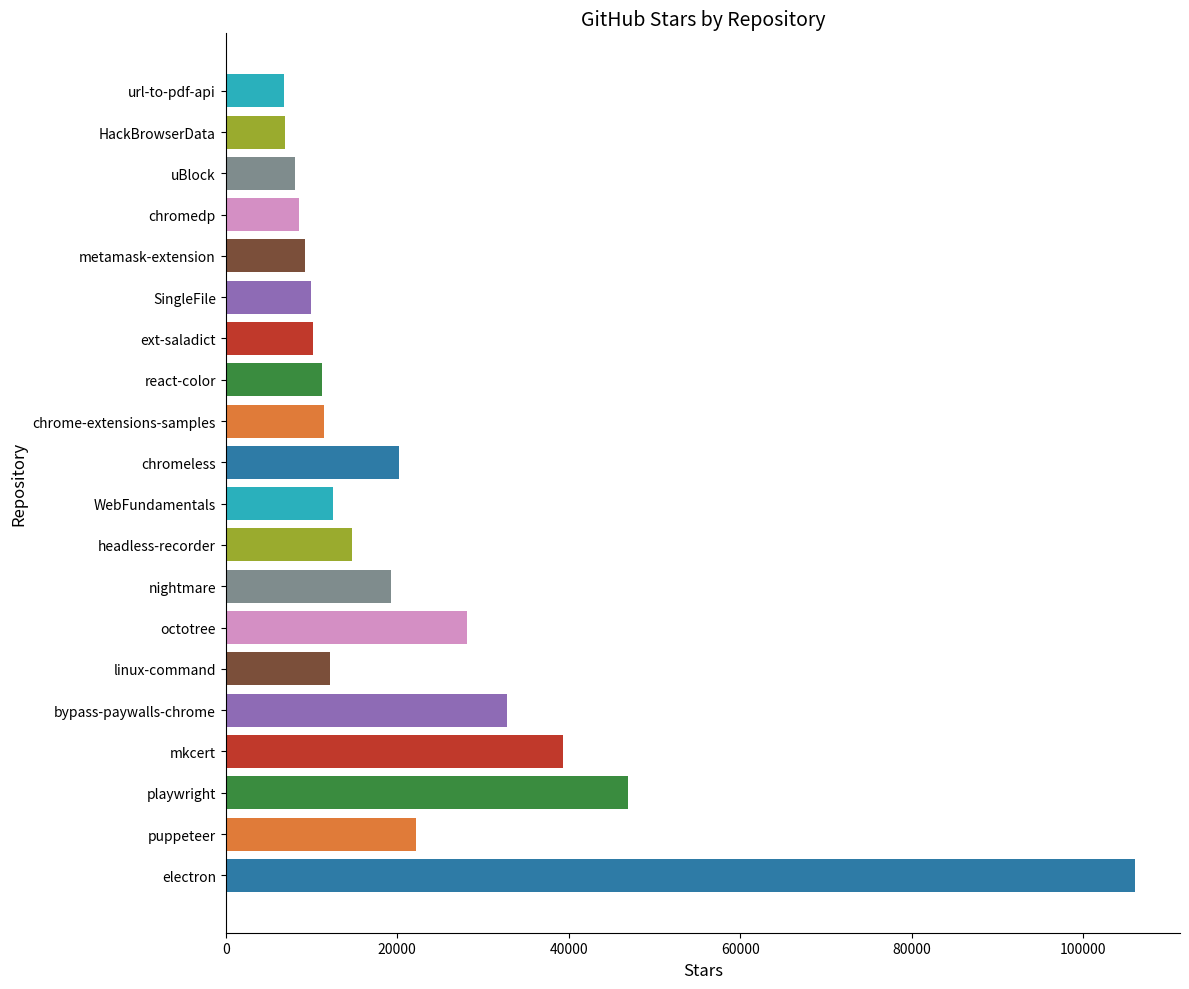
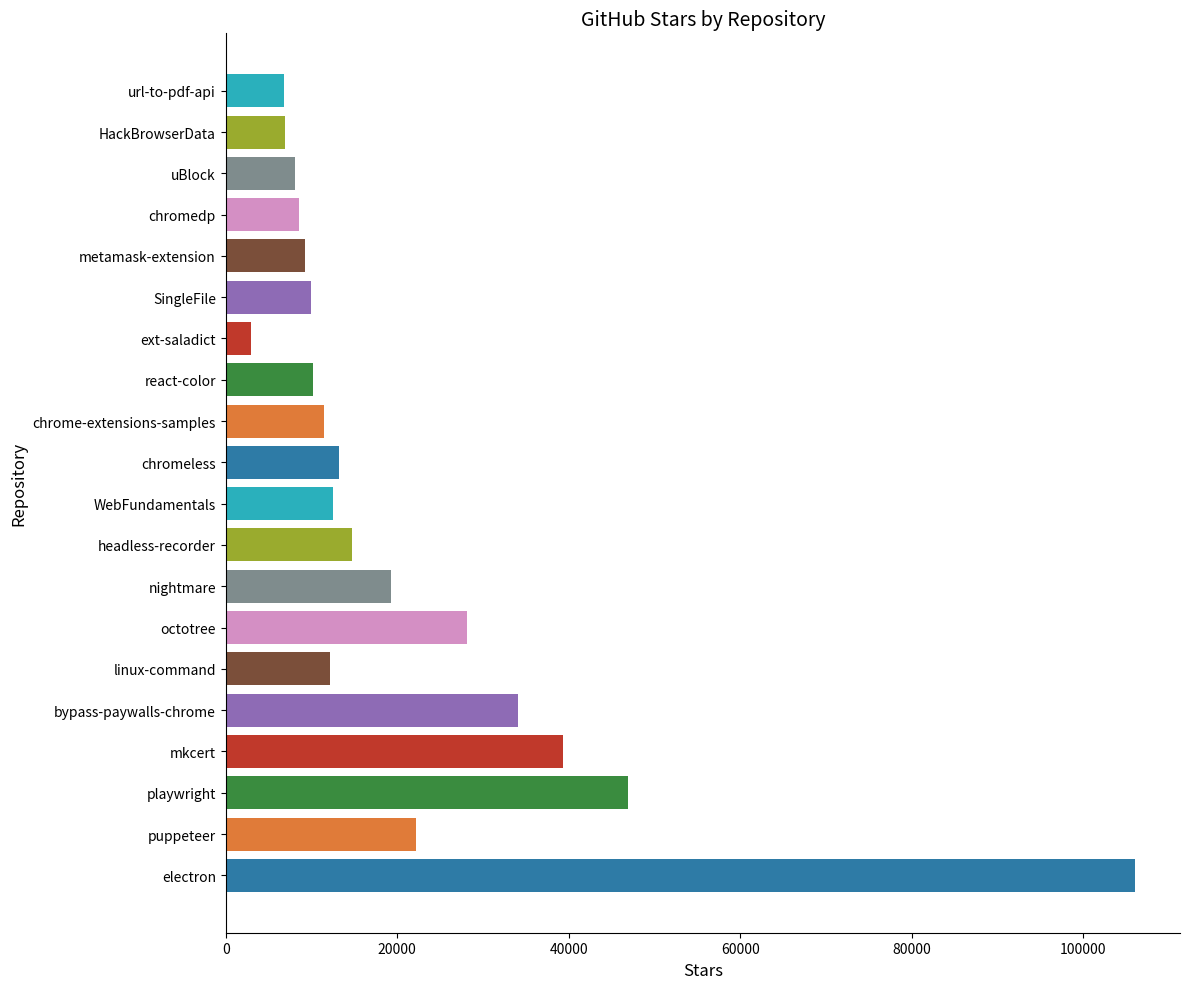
  {
    "url-to-pdf-api": 7000,
    "HackBrowserData": 7000,
    "uBlock": 8000,
    "chromedp": 9000,
    "metamask-extension": 9000,
    "SingleFile": 10000,
-   "ext-saladict": 10000,
-   "react-color": 11000,
+   "ext-saladict": 3000,
+   "react-color": 10000,
    "chrome-extensions-samples": 12000,
-   "chromeless": 20000,
+   "chromeless": 13000,
    "WebFundamentals": 13000,
    "headless-recorder": 15000,
    "nightmare": 19000,
    "octotree": 28000,
    "linux-command": 12000,
-   "bypass-paywalls-chrome": 33000,
+   "bypass-paywalls-chrome": 34000,
    "mkcert": 39000,
    "playwright": 47000,
    "puppeteer": 22000,
    "electron": 106000
  }
